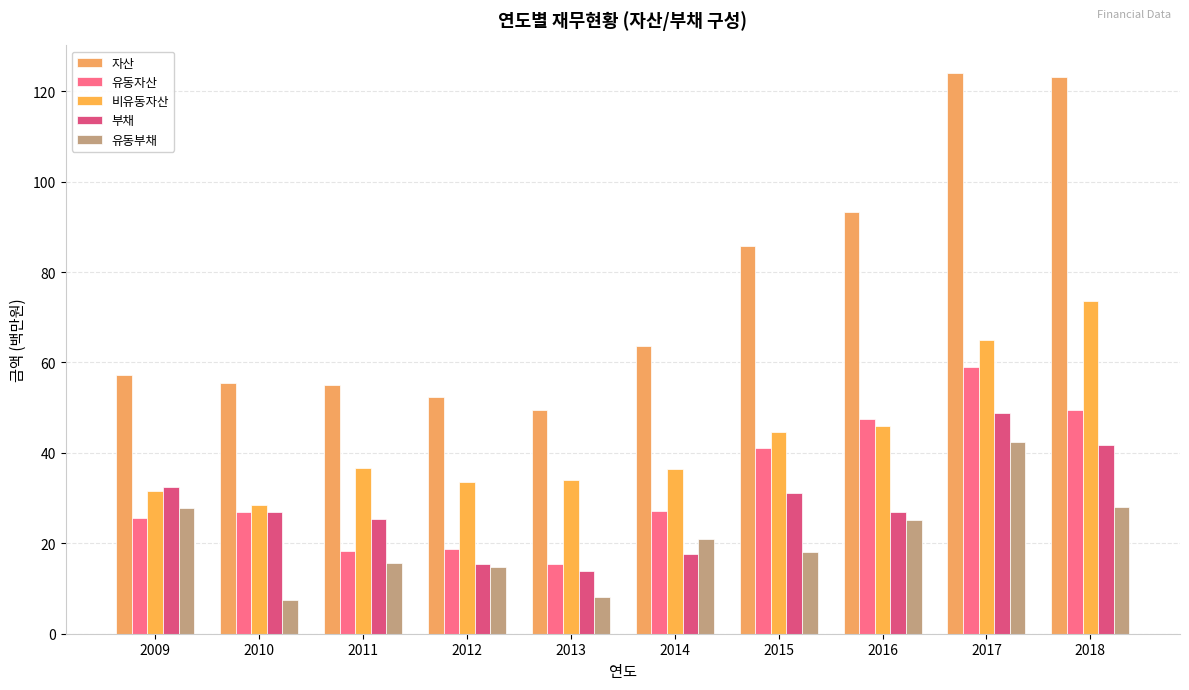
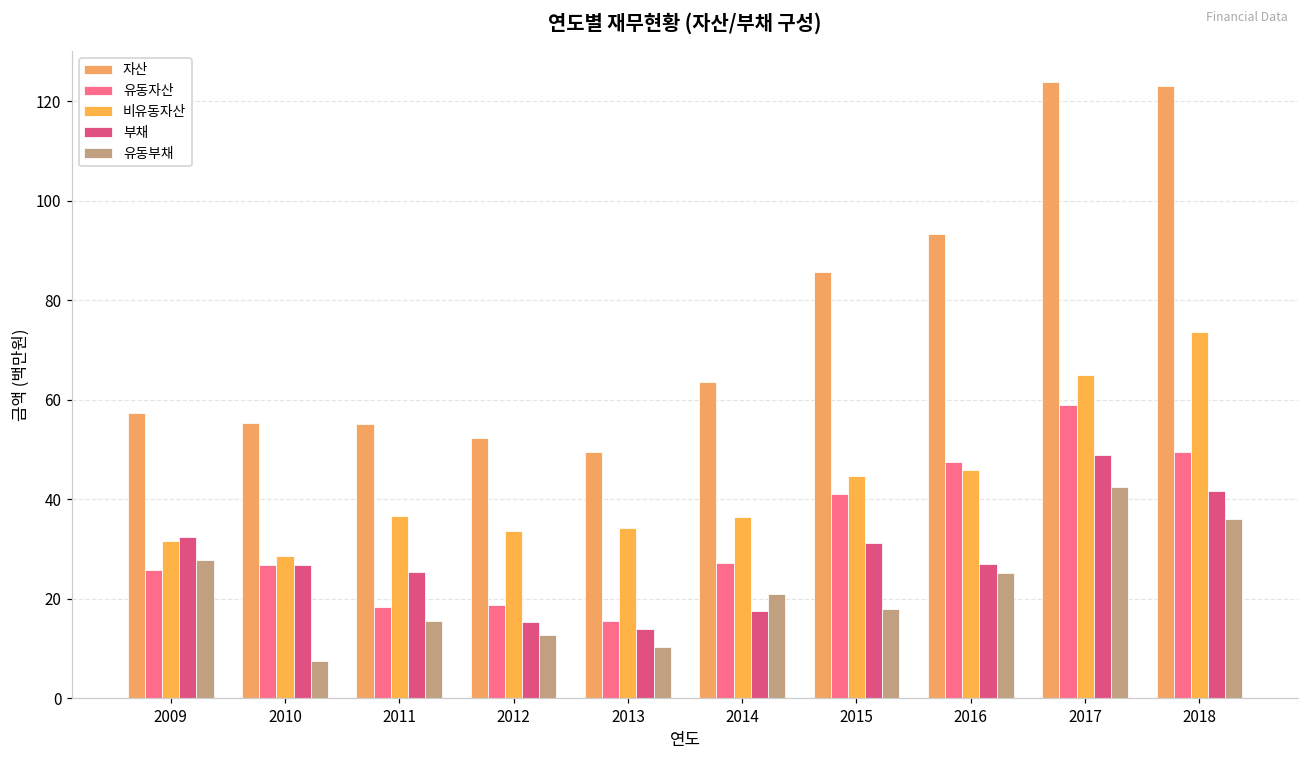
  {
    "유동부채": {
      "2009": 28,
      "2010": 7,
      "2011": 16,
-     "2012": 15,
-     "2013": 8,
+     "2012": 13,
+     "2013": 10,
      "2014": 21,
      "2015": 18,
      "2016": 25,
      "2017": 42,
-     "2018": 28
+     "2018": 36
    }
  }
